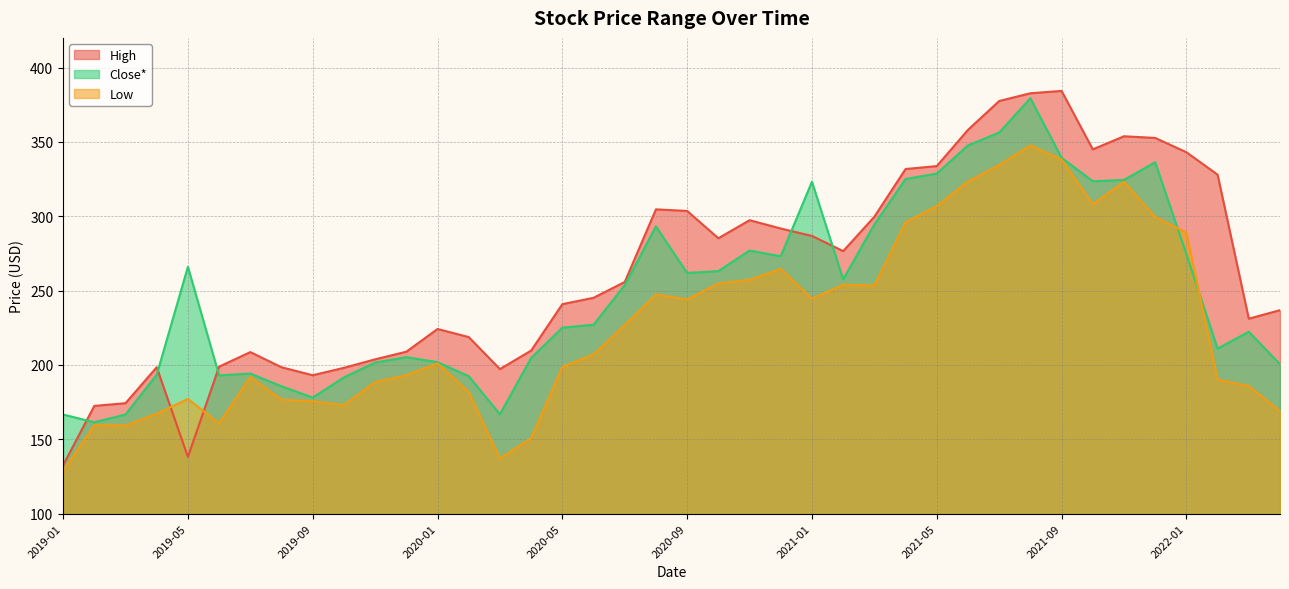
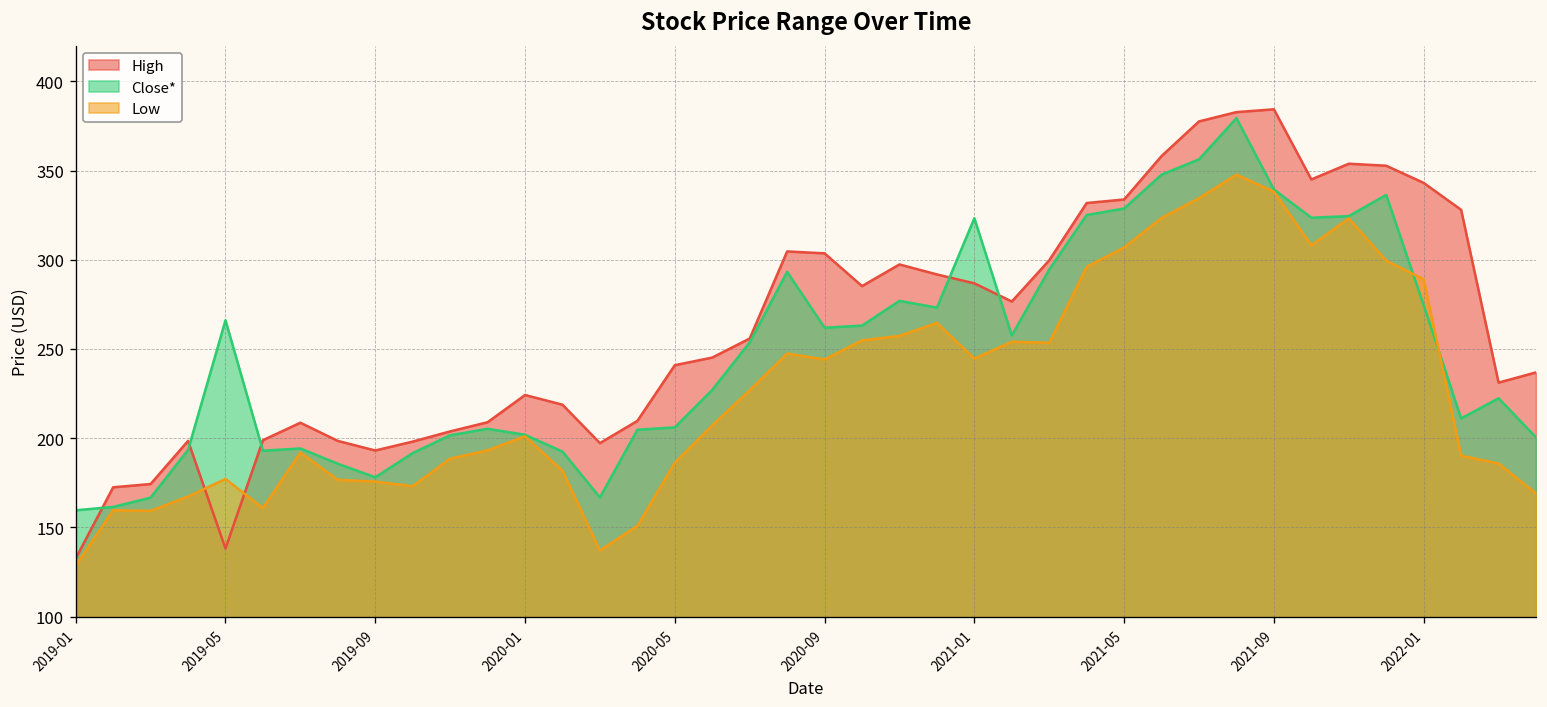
  {
    "High": {
      "2019-01": 133,
      "2019-05": 138,
      "2019-09": 193,
      "2020-01": 224,
      "2020-05": 241,
      "2020-09": 304,
      "2021-01": 287,
      "2021-05": 334,
      "2021-09": 384,
      "2022-01": 343
    },
    "Close*": {
-     "2019-01": 167,
+     "2019-01": 160,
      "2019-05": 266,
      "2019-09": 178,
-     "2020-05": 225,
+     "2020-05": 206,
      "2020-09": 262,
      "2021-01": 323,
      "2021-05": 329,
      "2022-01": 275
    },
    "Low": {
      "2019-01": 129,
      "2019-05": 177,
      "2019-09": 176,
-     "2020-05": 199,
+     "2020-05": 186,
      "2020-09": 244,
      "2021-01": 245,
      "2021-05": 307,
      "2022-01": 289
    }
  }
